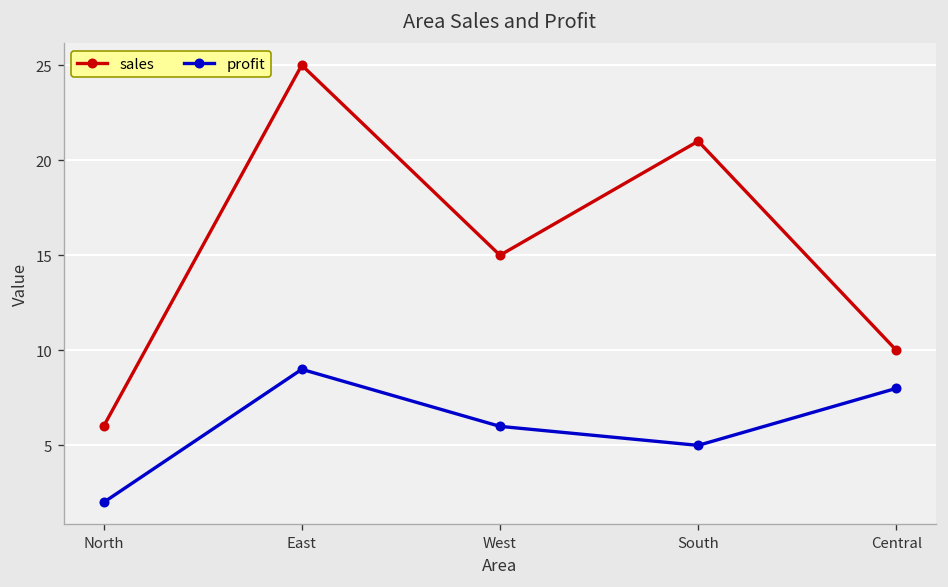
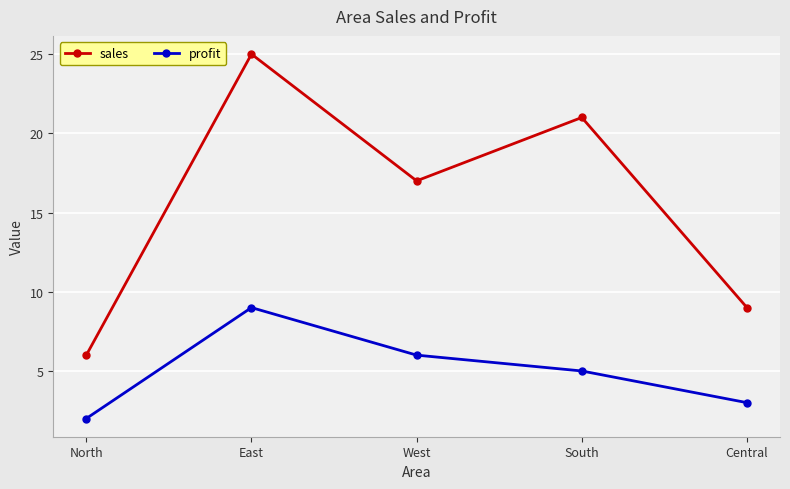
  {
    "sales": {
      "North": 6,
      "East": 25,
-     "West": 15,
+     "West": 17,
      "South": 21,
-     "Central": 10
+     "Central": 9
    },
    "profit": {
      "North": 2,
      "East": 9,
      "West": 6,
      "South": 5,
-     "Central": 8
+     "Central": 3
    }
  }
